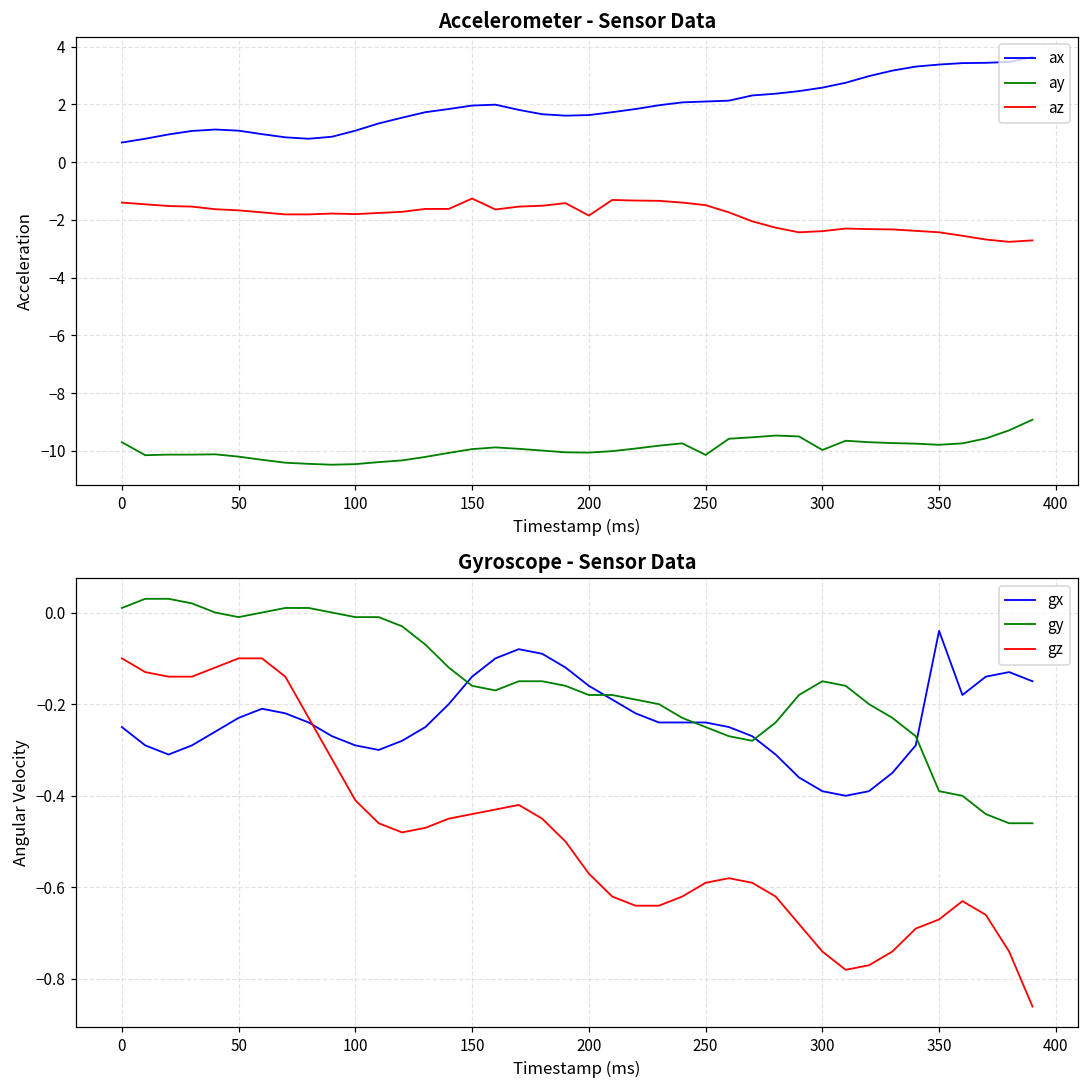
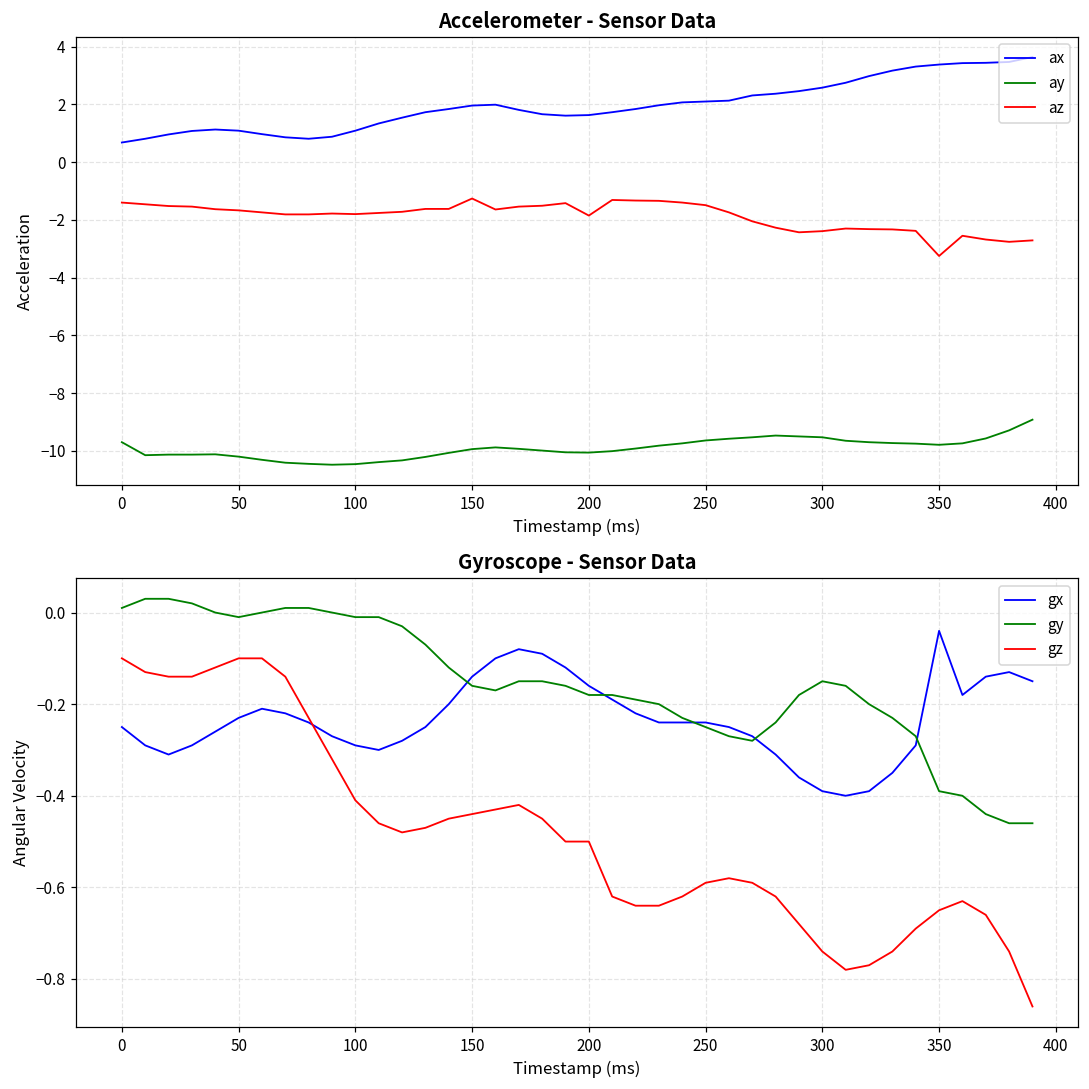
  {
    "Accelerometer - Sensor Data": {
      "ax": {
        "0": 0.7,
        "50": 1.1,
        "100": 1.1,
        "150": 2.0,
        "200": 1.6,
        "250": 2.1,
        "300": 2.6,
        "350": 3.4
      },
      "ay": {
        "0": -9.7,
        "50": -10.2,
        "100": -10.5,
        "150": -9.9,
        "200": -10.1,
-       "250": -10.1,
-       "300": -10.0,
+       "250": -9.6,
+       "300": -9.5,
        "350": -9.8
      },
      "az": {
        "0": -1.4,
        "50": -1.7,
        "100": -1.8,
        "150": -1.3,
        "200": -1.9,
        "250": -1.5,
        "300": -2.4,
-       "350": -2.4
+       "350": -3.3
      }
    },
    "Gyroscope - Sensor Data": {
      "gx": {
        "0": -0.25,
        "50": -0.23,
        "100": -0.29,
        "150": -0.14,
        "200": -0.16,
        "250": -0.24,
        "300": -0.39,
        "350": -0.04
      },
      "gy": {
        "0": 0.01,
        "50": -0.01,
        "100": -0.01,
        "150": -0.16,
        "200": -0.18,
        "250": -0.25,
        "300": -0.15,
        "350": -0.39
      },
      "gz": {
        "0": -0.10,
        "50": -0.10,
        "100": -0.41,
        "150": -0.44,
-       "200": -0.57,
+       "200": -0.50,
        "250": -0.59,
        "300": -0.74,
-       "350": -0.67
+       "350": -0.65
      }
    }
  }
